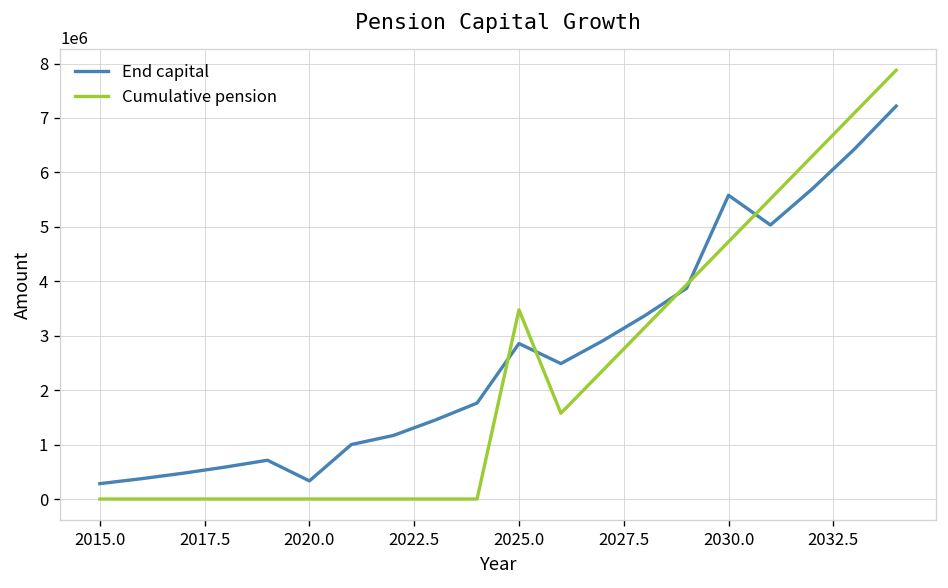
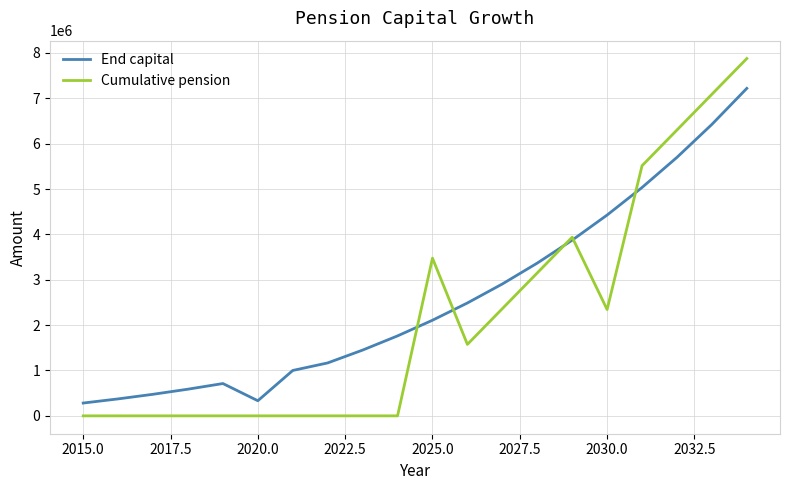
  {
    "End capital": {
      "2015.0": 300000,
      "2020.0": 300000,
-     "2025.0": 2900000,
-     "2030.0": 5600000
+     "2025.0": 2100000,
+     "2030.0": 4400000
    },
    "Cumulative pension": {
      "2015.0": 0,
      "2020.0": 0,
      "2025.0": 3500000,
-     "2030.0": 4700000
+     "2030.0": 2300000
    }
  }
